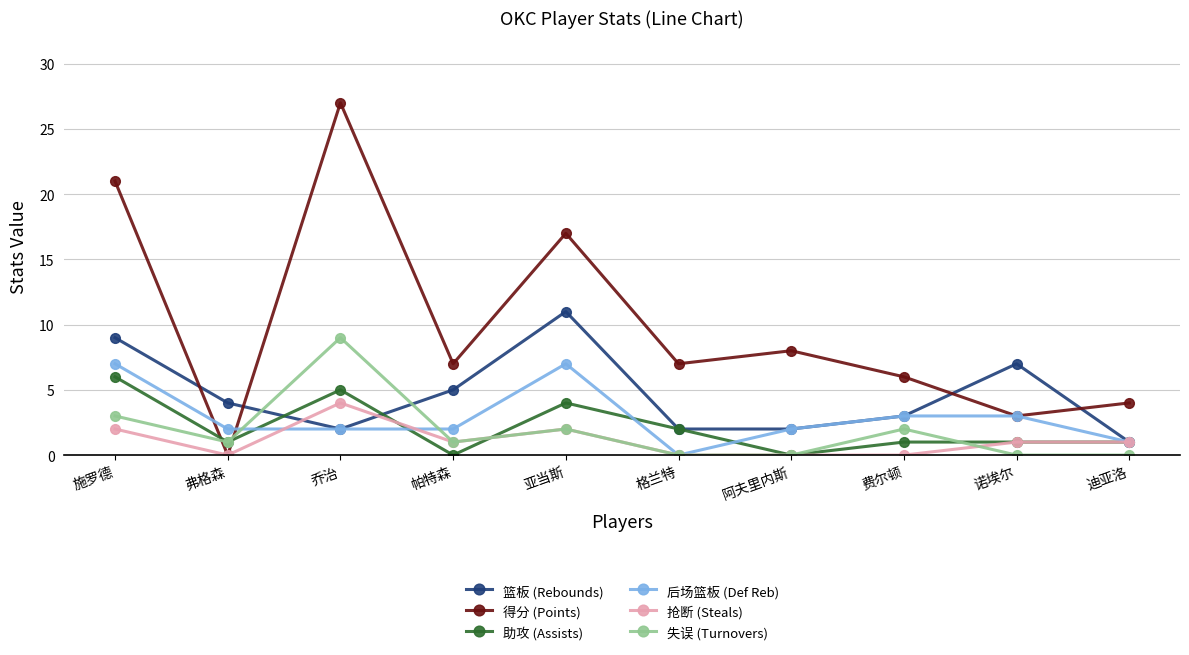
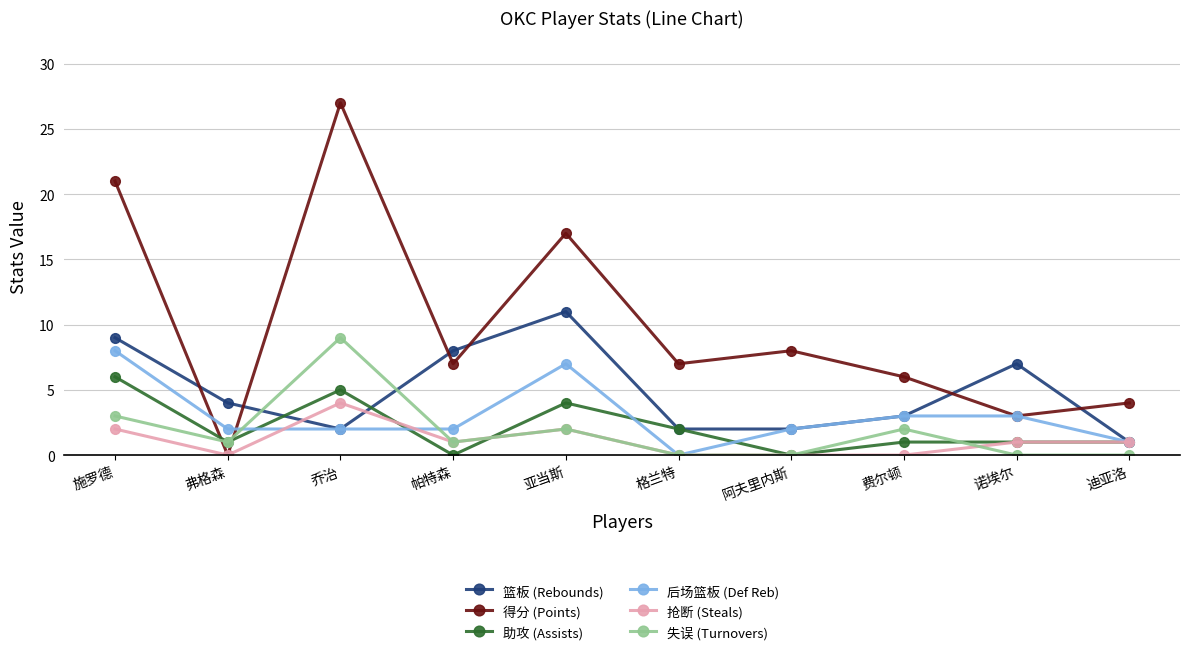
  {
    "篮板 (Rebounds)": {
      "施罗德": 9,
      "弗格森": 4,
-     "帕特森": 5,
+     "帕特森": 8,
      "亚当斯": 11,
      "诺埃尔": 7
    },
    "得分 (Points)": {
      "施罗德": 21,
      "乔治": 27,
      "帕特森": 7,
      "亚当斯": 17,
      "格兰特": 7,
      "阿夫里内斯": 8,
      "费尔顿": 6,
      "迪亚洛": 4
    },
    "助攻 (Assists)": {
      "施罗德": 6,
      "乔治": 5,
      "帕特森": 0,
      "亚当斯": 4,
      "费尔顿": 1
    },
    "后场篮板 (Def Reb)": {
-     "施罗德": 7,
+     "施罗德": 8,
      "弗格森": 2,
      "帕特森": 2,
      "亚当斯": 7
    },
    "抢断 (Steals)": {
      "施罗德": 2,
      "乔治": 4,
      "费尔顿": 0
    },
    "失误 (Turnovers)": {
      "施罗德": 3,
      "乔治": 9,
      "费尔顿": 2,
      "诺埃尔": 0,
      "迪亚洛": 0
    }
  }
